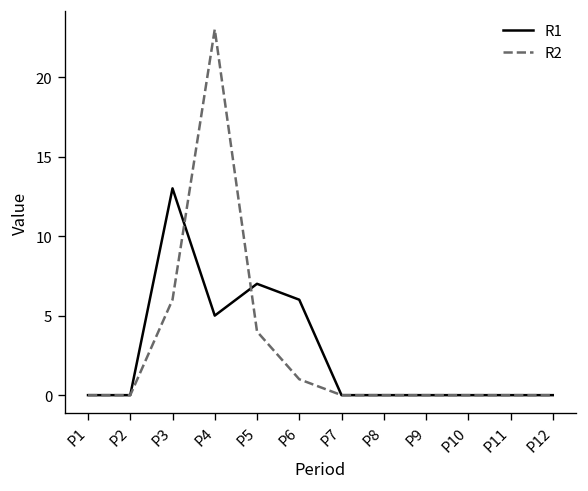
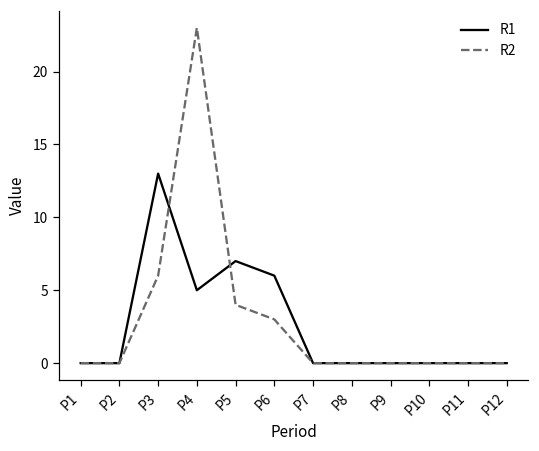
  {
    "R1": {
      "P3": 13,
      "P4": 5,
      "P5": 7,
      "P6": 6
    },
    "R2": {
      "P3": 6,
      "P4": 23,
      "P5": 4,
-     "P6": 1
+     "P6": 3
    }
  }
